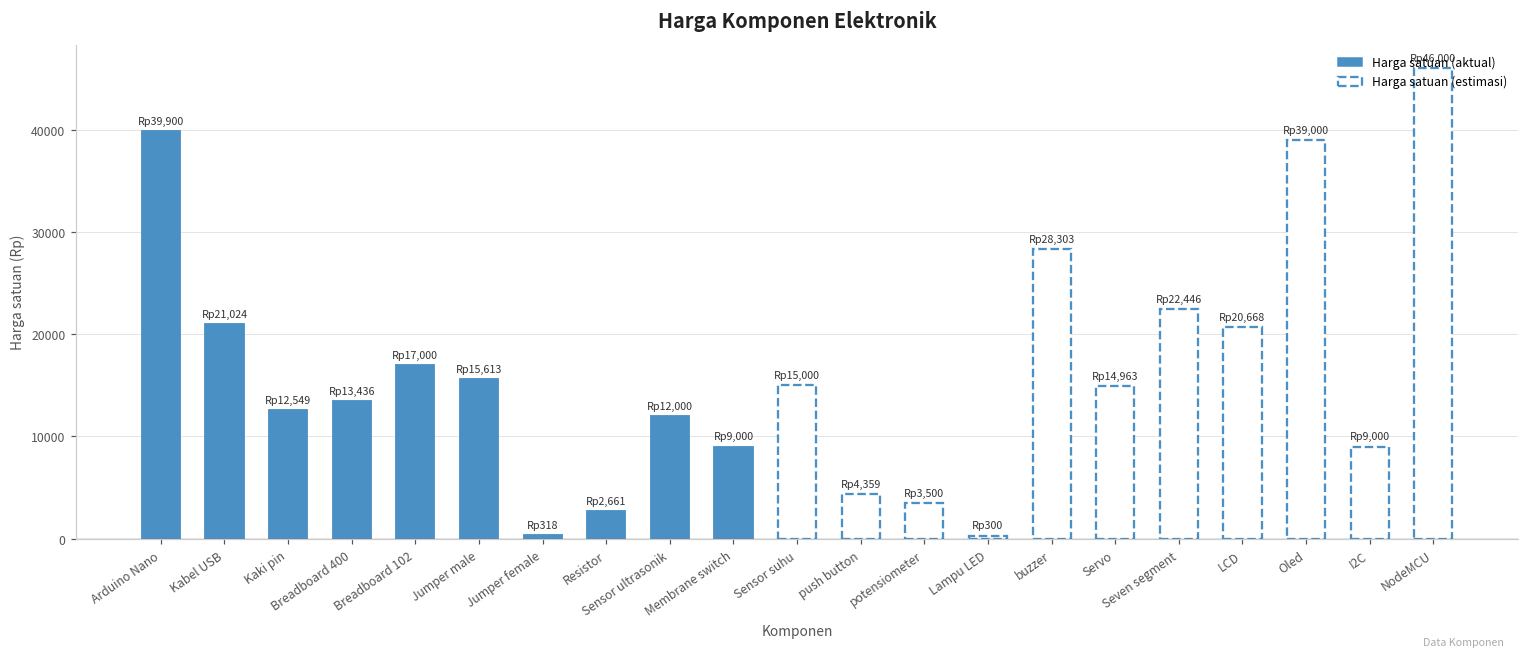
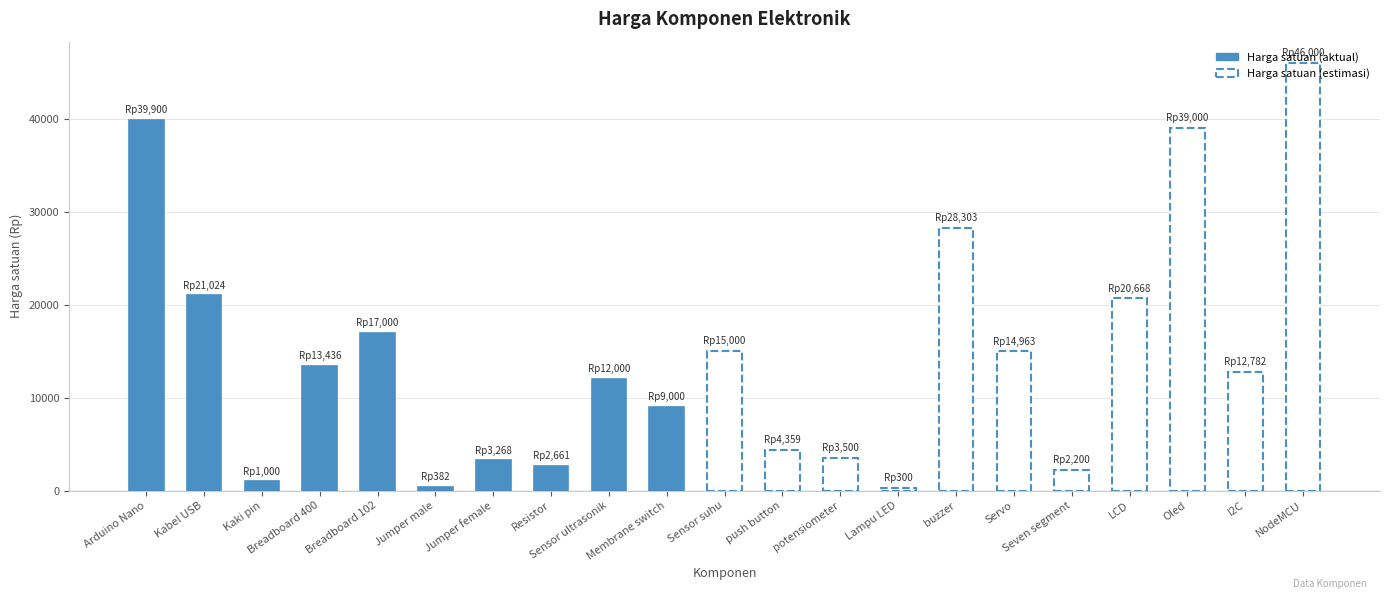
  {
-   "Kaki pin": "12,549",
-   "Jumper male": "15,613",
-   "Jumper female": "318",
-   "Seven segment": "22,446",
-   "I2C": "9,000"
+   "Kaki pin": "1,000",
+   "Jumper male": "382",
+   "Jumper female": "3,268",
+   "Seven segment": "2,200",
+   "I2C": "12,782"
  }
